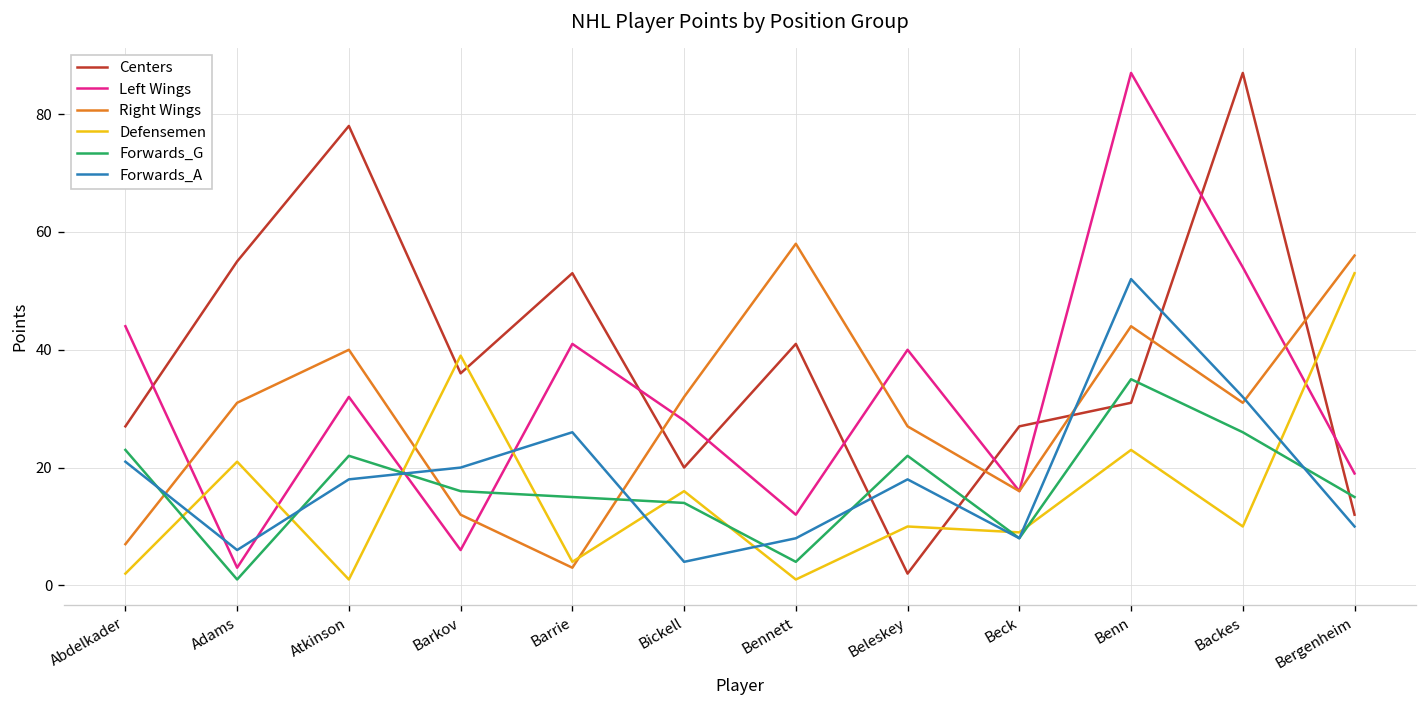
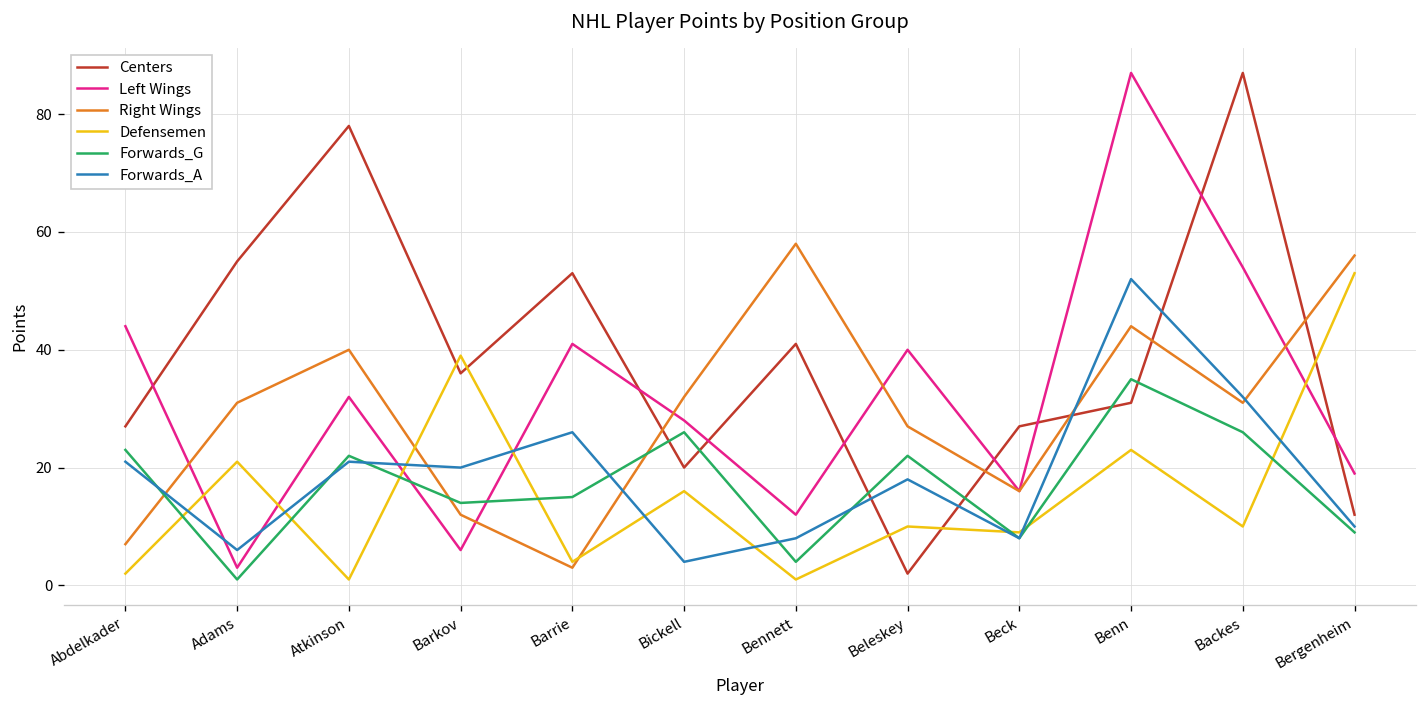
  {
    "Centers": {
      "Abdelkader": 27,
      "Adams": 55,
      "Atkinson": 78,
      "Barkov": 36,
      "Barrie": 53,
      "Bickell": 20,
      "Bennett": 41,
      "Beleskey": 2,
      "Beck": 27,
      "Benn": 31,
      "Backes": 87,
      "Bergenheim": 12
    },
    "Left Wings": {
      "Abdelkader": 44,
      "Adams": 3,
      "Atkinson": 32,
      "Barkov": 6,
      "Barrie": 41,
      "Bickell": 28,
      "Bennett": 12,
      "Beleskey": 40,
      "Benn": 87,
      "Backes": 54,
      "Bergenheim": 19
    },
    "Right Wings": {
      "Abdelkader": 7,
      "Adams": 31,
      "Atkinson": 40,
      "Barkov": 12,
      "Barrie": 3,
      "Bickell": 32,
      "Bennett": 58,
      "Beleskey": 27,
      "Benn": 44,
      "Backes": 31,
      "Bergenheim": 56
    },
    "Defensemen": {
      "Abdelkader": 2,
      "Adams": 21,
      "Atkinson": 1,
      "Barkov": 39,
      "Barrie": 4,
      "Bickell": 16,
      "Bennett": 1,
      "Beleskey": 10,
      "Beck": 9,
      "Benn": 23,
      "Backes": 10,
      "Bergenheim": 53
    },
    "Forwards_G": {
      "Abdelkader": 23,
      "Adams": 1,
      "Atkinson": 22,
-     "Barkov": 16,
+     "Barkov": 14,
      "Barrie": 15,
-     "Bickell": 14,
+     "Bickell": 26,
      "Bennett": 4,
      "Beleskey": 22,
      "Benn": 35,
      "Backes": 26,
-     "Bergenheim": 15
+     "Bergenheim": 9
    },
    "Forwards_A": {
      "Abdelkader": 21,
      "Adams": 6,
-     "Atkinson": 18,
+     "Atkinson": 21,
      "Barkov": 20,
      "Barrie": 26,
      "Bickell": 4,
      "Bennett": 8,
      "Beleskey": 18,
      "Benn": 52,
      "Backes": 32,
      "Bergenheim": 10
    }
  }
